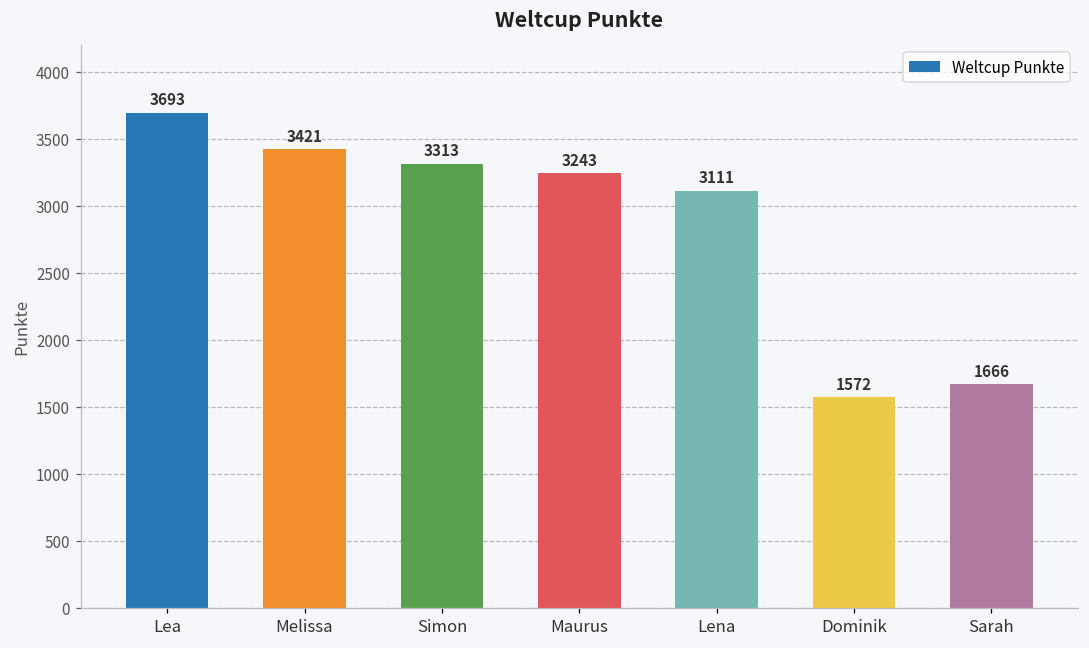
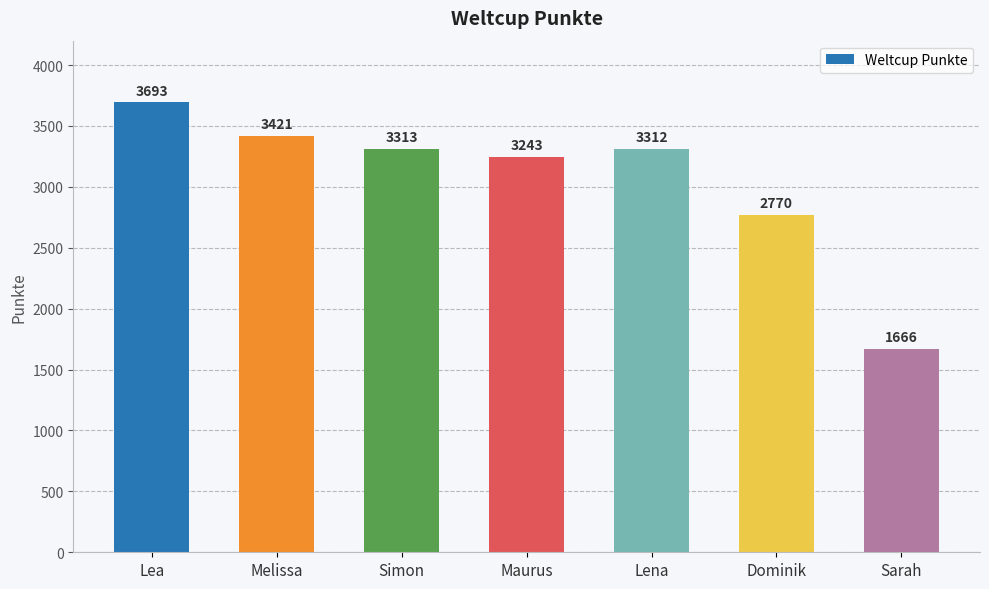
  {
    "Lea": 3693,
    "Melissa": 3421,
    "Simon": 3313,
    "Maurus": 3243,
-   "Lena": 3111,
-   "Dominik": 1572,
+   "Lena": 3312,
+   "Dominik": 2770,
    "Sarah": 1666
  }
